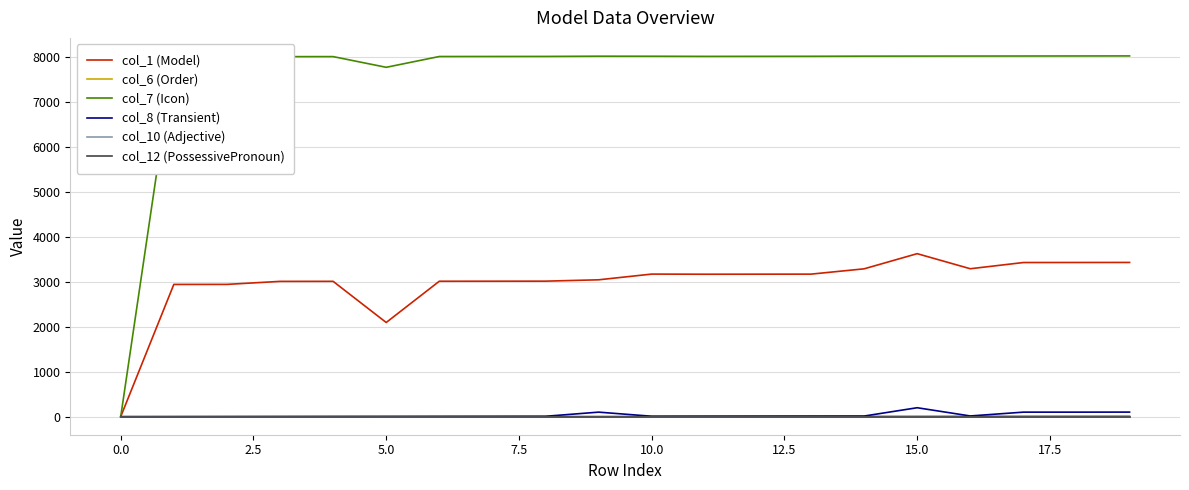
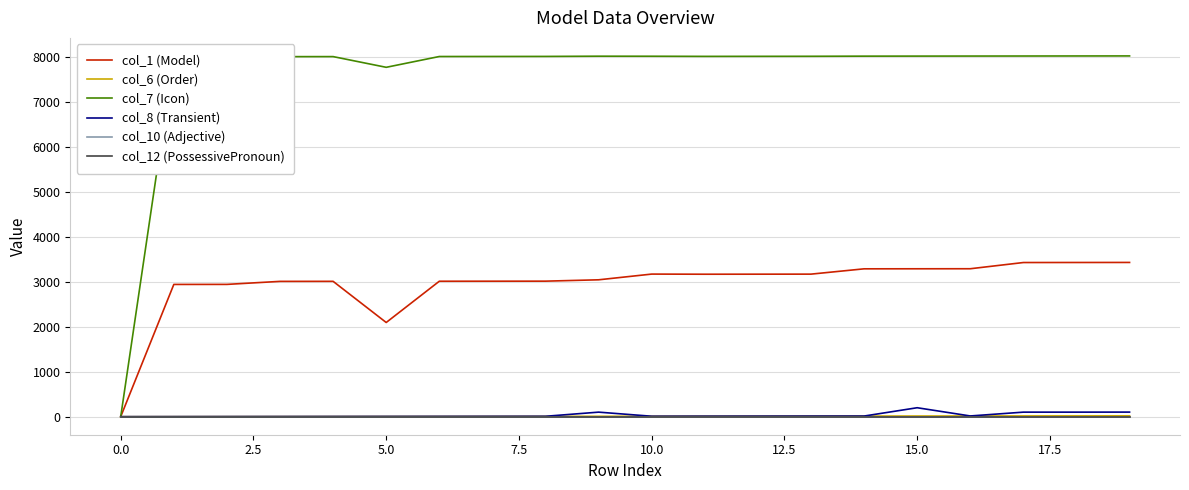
  {
    "col_1 (Model)": {
      "5.0": 2100,
      "10.0": 3200,
-     "15.0": 3600
+     "15.0": 3300
    },
    "col_7 (Icon)": {
      "5.0": 7800,
      "10.0": 8000,
      "15.0": 8000
    },
    "col_8 (Transient)": {
      "15.0": 200
    }
  }
